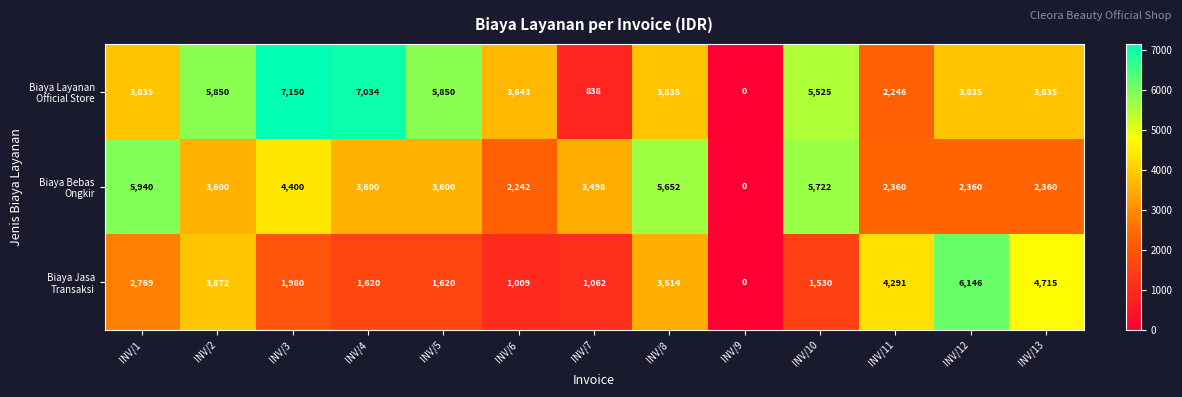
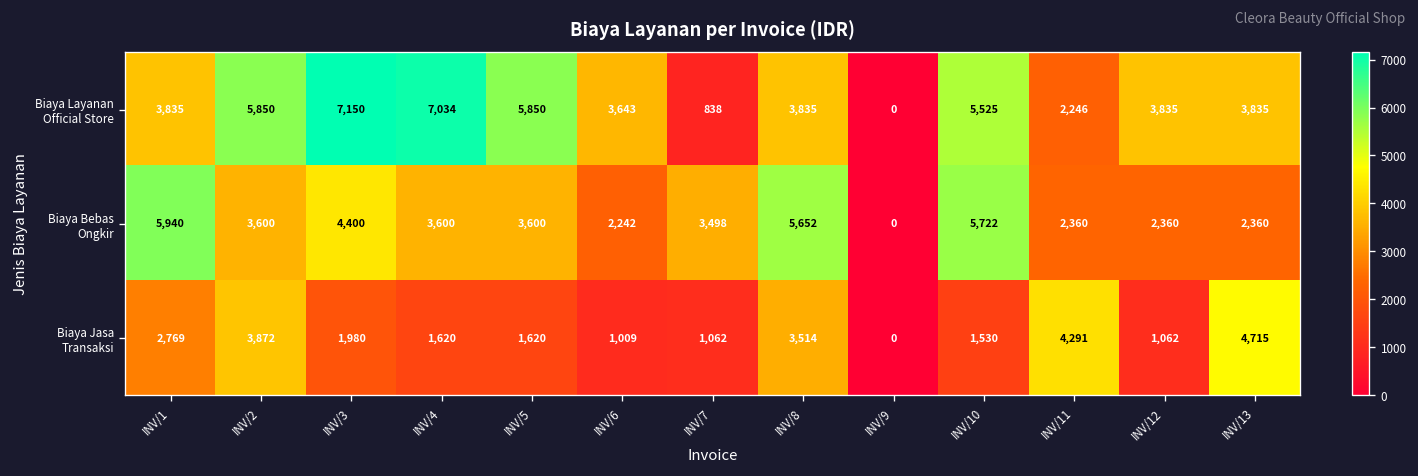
  {
    "Biaya Layanan Official Store": {
      "INV/1": "3,835",
      "INV/2": "5,850",
      "INV/3": "7,150",
      "INV/4": "7,034",
      "INV/5": "5,850",
      "INV/6": "3,643",
      "INV/7": "838",
      "INV/8": "3,835",
      "INV/9": "0",
      "INV/10": "5,525",
      "INV/11": "2,246",
      "INV/12": "3,835",
      "INV/13": "3,835"
    },
    "Biaya Bebas Ongkir": {
      "INV/1": "5,940",
      "INV/2": "3,600",
      "INV/3": "4,400",
      "INV/4": "3,600",
      "INV/5": "3,600",
      "INV/6": "2,242",
      "INV/7": "3,498",
      "INV/8": "5,652",
      "INV/9": "0",
      "INV/10": "5,722",
      "INV/11": "2,360",
      "INV/12": "2,360",
      "INV/13": "2,360"
    },
    "Biaya Jasa Transaksi": {
      "INV/1": "2,769",
      "INV/2": "3,872",
      "INV/3": "1,980",
      "INV/4": "1,620",
      "INV/5": "1,620",
      "INV/6": "1,009",
      "INV/7": "1,062",
      "INV/8": "3,514",
      "INV/9": "0",
      "INV/10": "1,530",
      "INV/11": "4,291",
-     "INV/12": "6,146",
+     "INV/12": "1,062",
      "INV/13": "4,715"
    }
  }
